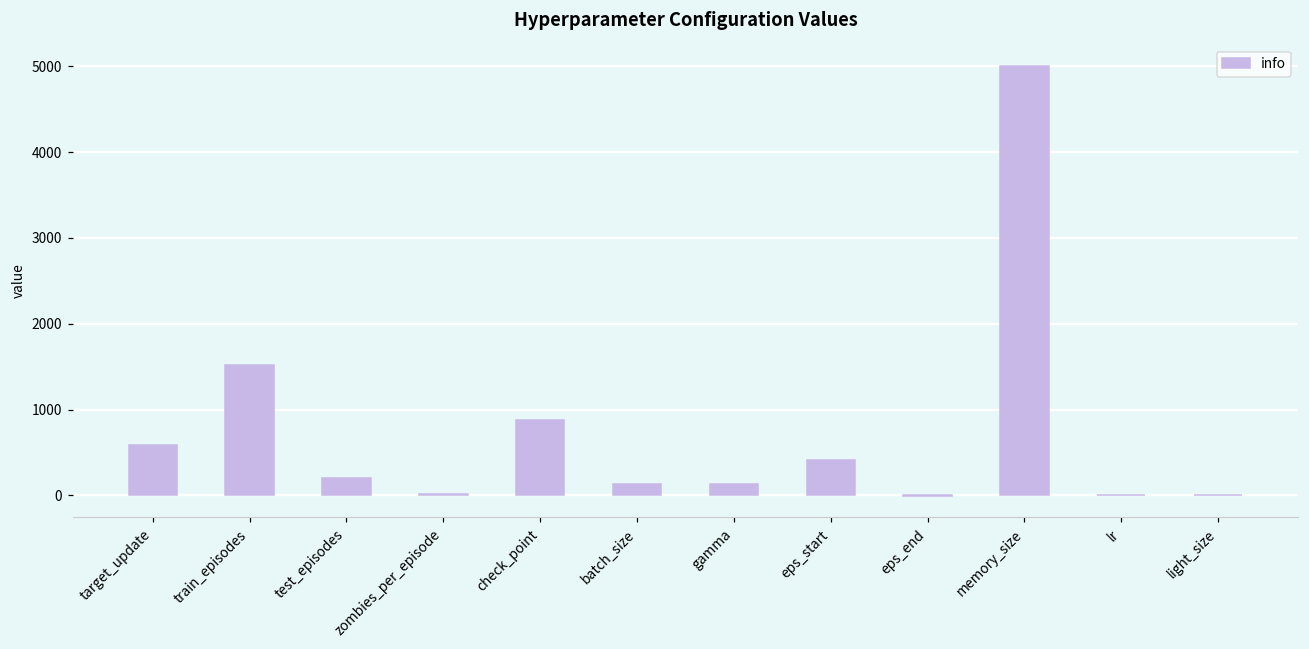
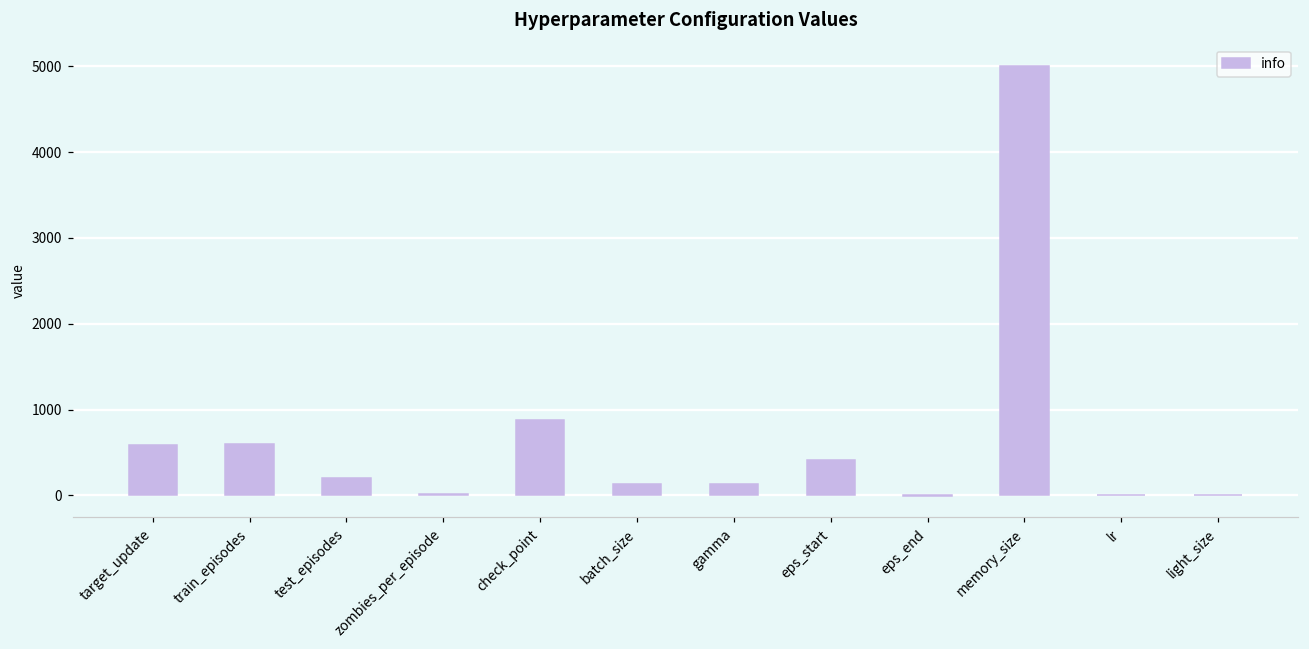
  {
    "target_update": 600,
-   "train_episodes": 1500,
+   "train_episodes": 600,
    "test_episodes": 200,
    "check_point": 900,
    "batch_size": 100,
    "gamma": 100,
    "eps_start": 400,
    "memory_size": 5000
  }
